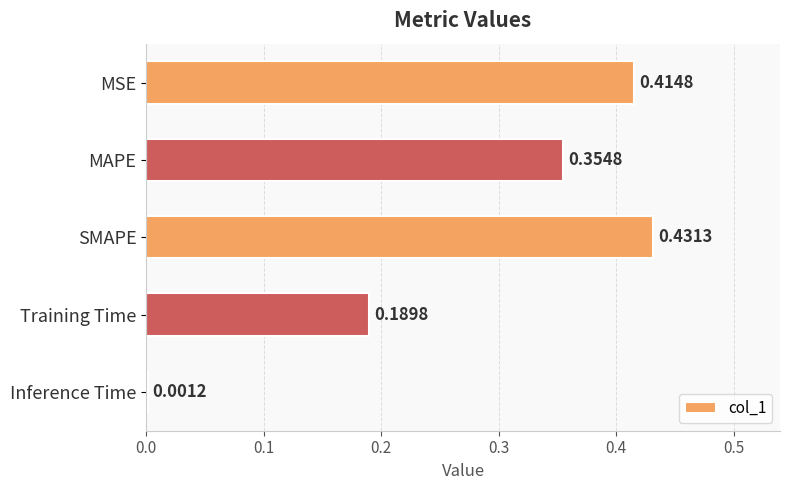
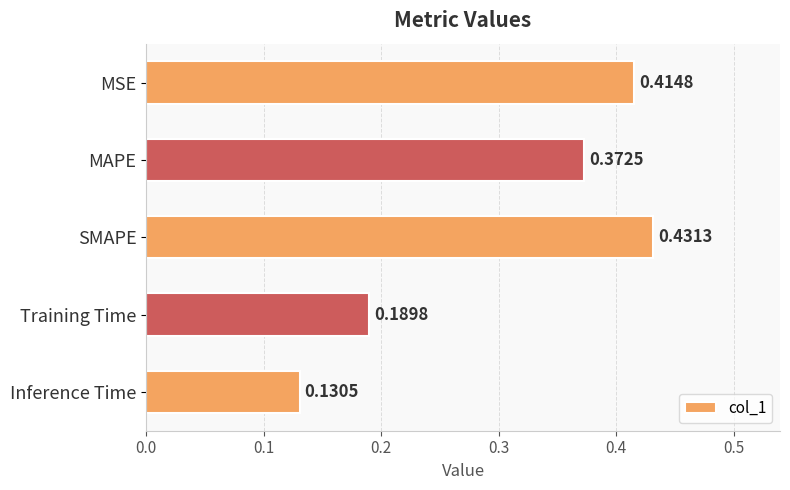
  {
    "MSE": 0.4148,
-   "MAPE": 0.3548,
+   "MAPE": 0.3725,
    "SMAPE": 0.4313,
    "Training Time": 0.1898,
-   "Inference Time": 0.0012
+   "Inference Time": 0.1305
  }
